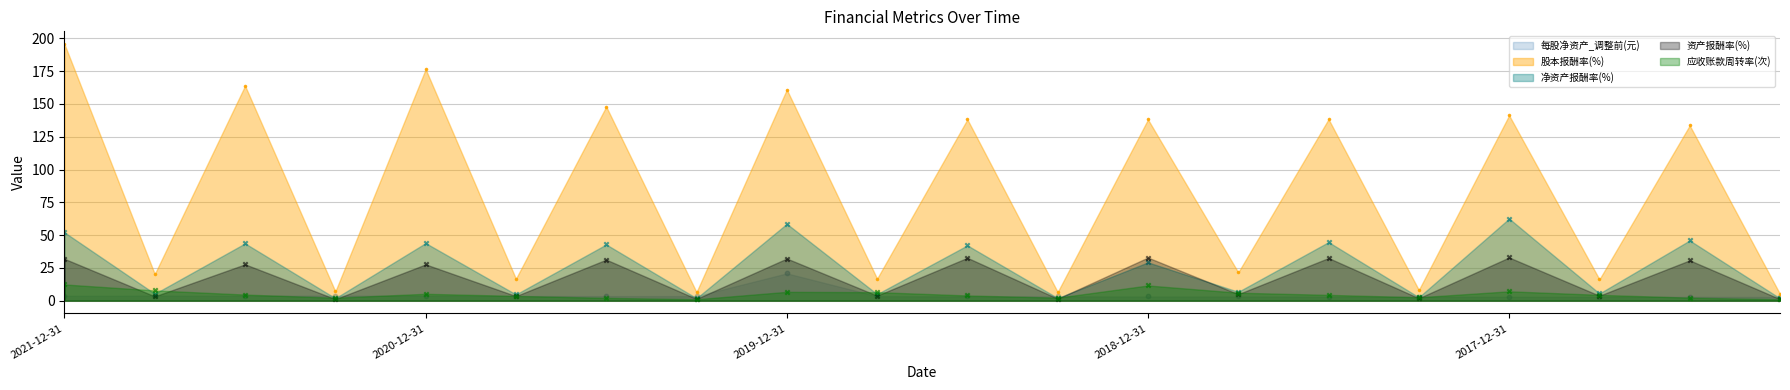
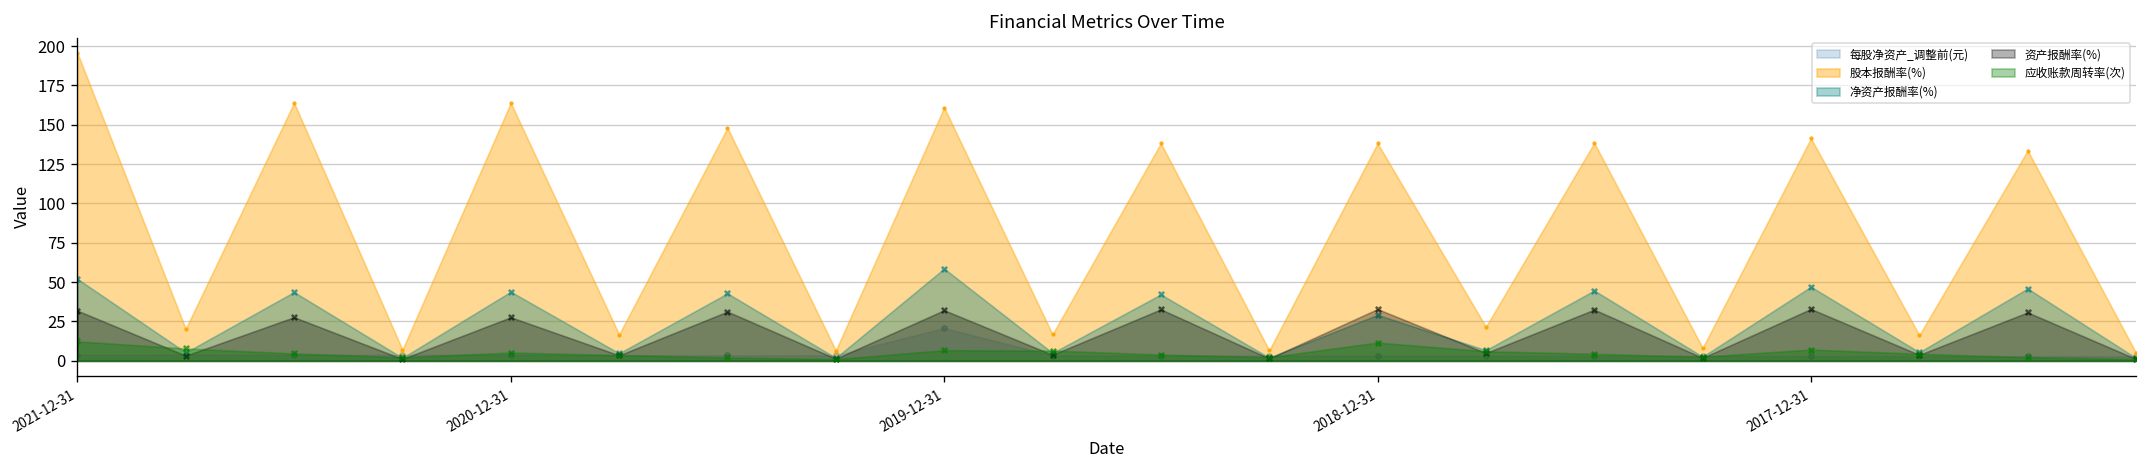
  {
    "每股净资产_调整前(元)": {
      "2021-12-31": 4,
      "2019-12-31": 21,
      "2018-12-31": 3,
      "2017-12-31": 3
    },
    "股本报酬率(%)": {
      "2021-12-31": 196,
-     "2020-12-31": 176,
+     "2020-12-31": 164,
      "2019-12-31": 161,
      "2018-12-31": 138,
      "2017-12-31": 141
    },
    "净资产报酬率(%)": {
      "2021-12-31": 52,
      "2020-12-31": 44,
      "2019-12-31": 59,
      "2018-12-31": 29,
-     "2017-12-31": 63
+     "2017-12-31": 47
    }
  }
